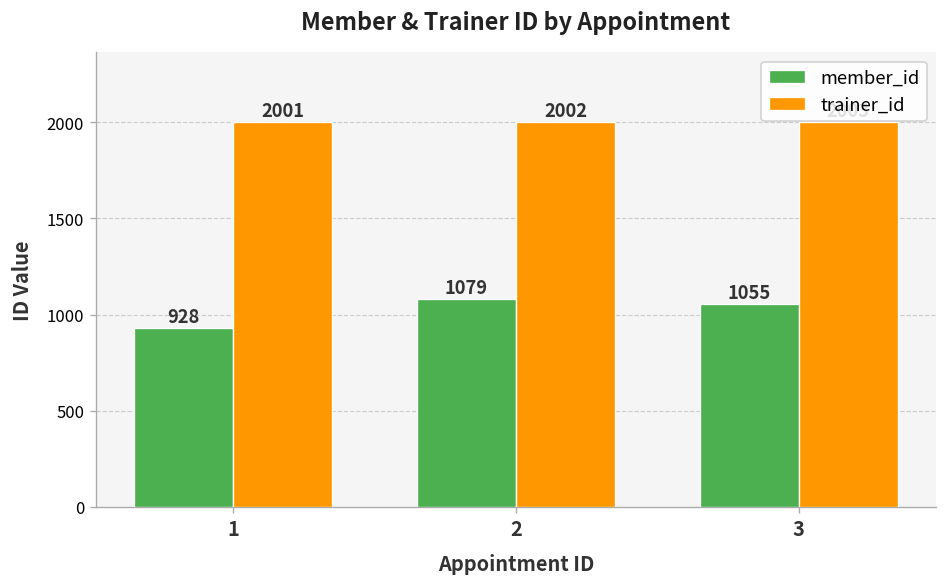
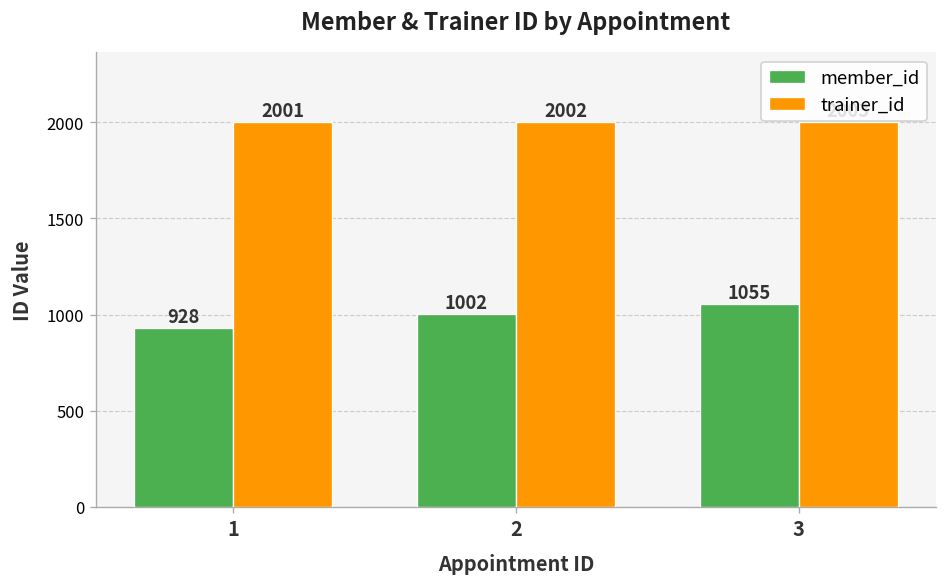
  {
    "member_id": {
      "1": 928,
-     "2": 1079,
+     "2": 1002,
      "3": 1055
    },
    "trainer_id": {
      "1": 2001,
      "2": 2002
    }
  }
